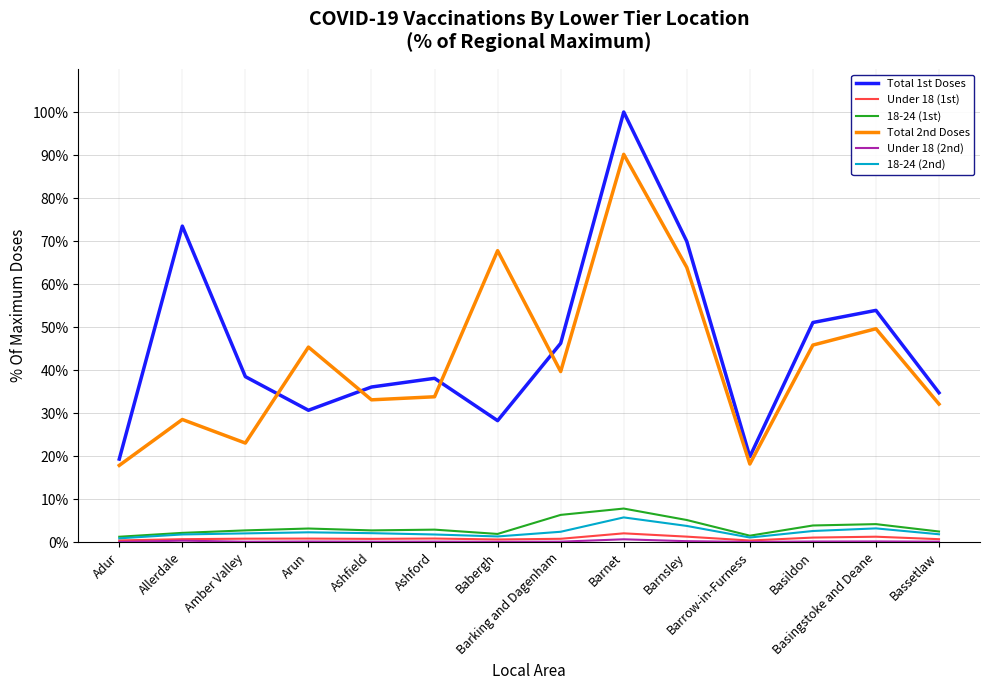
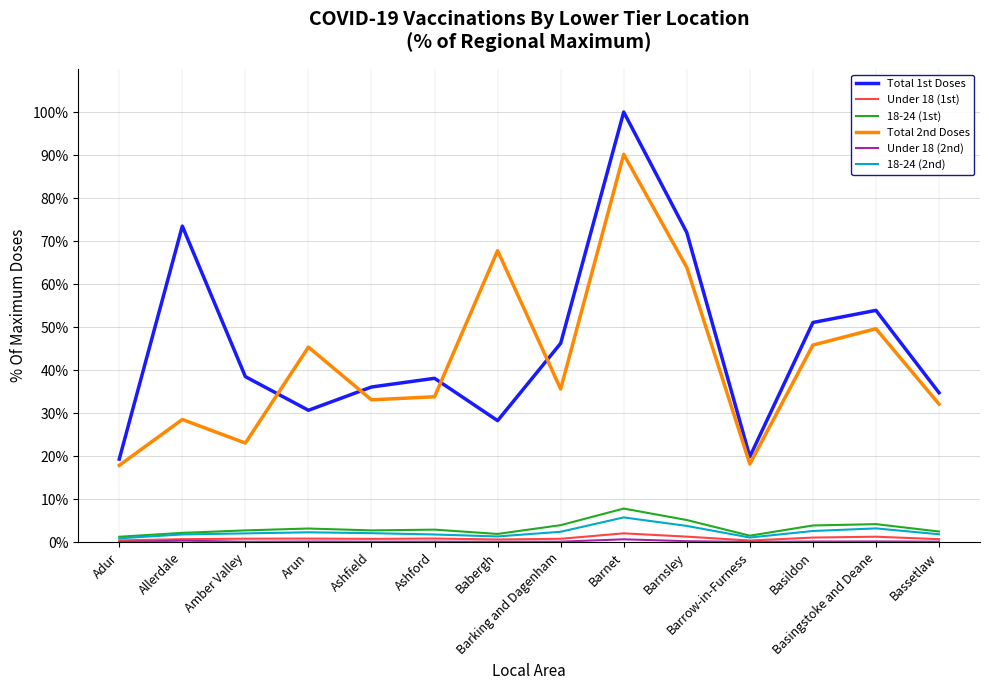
  {
    "Total 1st Doses": {
      "Adur": "19%",
      "Allerdale": "73%",
      "Amber Valley": "38%",
      "Arun": "31%",
      "Ashfield": "36%",
      "Ashford": "38%",
      "Babergh": "28%",
      "Barking and Dagenham": "46%",
      "Barnet": "100%",
-     "Barnsley": "70%",
+     "Barnsley": "72%",
      "Barrow-in-Furness": "20%",
      "Basildon": "51%",
      "Basingstoke and Deane": "54%",
      "Bassetlaw": "35%"
    },
    "Under 18 (1st)": {
      "Amber Valley": "1%",
      "Arun": "1%",
      "Ashfield": "1%",
      "Ashford": "1%",
      "Barking and Dagenham": "1%",
      "Barnet": "2%",
      "Barnsley": "1%",
      "Basildon": "1%",
      "Basingstoke and Deane": "1%"
    },
    "18-24 (1st)": {
      "Amber Valley": "3%",
      "Arun": "3%",
      "Ashfield": "3%",
      "Ashford": "3%",
-     "Barking and Dagenham": "6%",
+     "Barking and Dagenham": "4%",
      "Barnet": "8%",
      "Barnsley": "5%",
      "Basildon": "4%",
      "Basingstoke and Deane": "4%",
      "Bassetlaw": "3%"
    },
    "Total 2nd Doses": {
      "Adur": "18%",
      "Allerdale": "29%",
      "Amber Valley": "23%",
      "Arun": "45%",
      "Ashfield": "33%",
      "Ashford": "34%",
      "Babergh": "68%",
-     "Barking and Dagenham": "40%",
+     "Barking and Dagenham": "36%",
      "Barnet": "90%",
      "Barnsley": "64%",
      "Barrow-in-Furness": "18%",
      "Basildon": "46%",
      "Basingstoke and Deane": "50%",
      "Bassetlaw": "32%"
    },
    "Under 18 (2nd)": {
      "Amber Valley": "0%",
      "Arun": "0%",
      "Ashfield": "0%",
      "Ashford": "0%",
      "Barking and Dagenham": "0%",
      "Barnet": "1%",
      "Barnsley": "0%",
      "Basildon": "0%",
      "Basingstoke and Deane": "0%"
    },
    "18-24 (2nd)": {
      "Amber Valley": "2%",
      "Arun": "2%",
      "Ashfield": "2%",
      "Ashford": "2%",
      "Barking and Dagenham": "2%",
      "Barnet": "6%",
      "Barnsley": "4%",
      "Basildon": "3%",
      "Basingstoke and Deane": "3%",
      "Bassetlaw": "2%"
    }
  }
